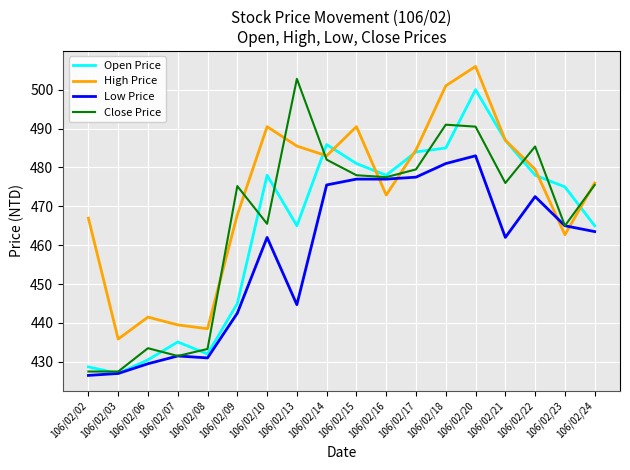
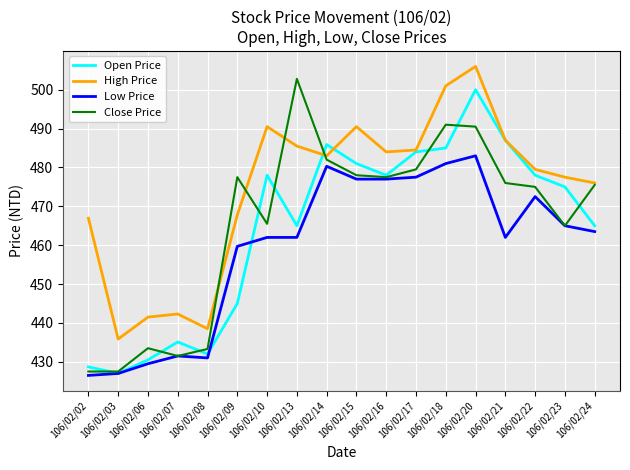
  {
    "Open Price": {
      "106/02/02": 429,
      "106/02/06": 431,
      "106/02/07": 435,
      "106/02/08": 432,
      "106/02/09": 445,
      "106/02/10": 478,
      "106/02/13": 465,
      "106/02/14": 486,
      "106/02/15": 481,
      "106/02/18": 485,
      "106/02/20": 500,
      "106/02/22": 478,
      "106/02/23": 475,
      "106/02/24": 465
    },
    "High Price": {
      "106/02/02": 467,
      "106/02/03": 436,
      "106/02/06": 442,
-     "106/02/07": 440,
+     "106/02/07": 442,
      "106/02/08": 439,
      "106/02/09": 468,
      "106/02/10": 491,
      "106/02/13": 486,
      "106/02/14": 483,
      "106/02/15": 491,
-     "106/02/16": 473,
+     "106/02/16": 484,
      "106/02/18": 501,
      "106/02/20": 506,
      "106/02/22": 480,
-     "106/02/23": 463
+     "106/02/23": 478
    },
    "Low Price": {
      "106/02/02": 427,
      "106/02/06": 430,
      "106/02/08": 431,
-     "106/02/09": 443,
+     "106/02/09": 460,
      "106/02/10": 462,
-     "106/02/13": 445,
-     "106/02/14": 476,
+     "106/02/13": 462,
+     "106/02/14": 480,
      "106/02/15": 477,
      "106/02/17": 478,
      "106/02/18": 481,
      "106/02/20": 483,
      "106/02/21": 462,
      "106/02/22": 473,
      "106/02/24": 464
    },
    "Close Price": {
      "106/02/02": 428,
      "106/02/06": 434,
      "106/02/08": 433,
-     "106/02/09": 475,
+     "106/02/09": 478,
      "106/02/10": 466,
      "106/02/13": 503,
      "106/02/14": 482,
      "106/02/15": 478,
      "106/02/17": 480,
      "106/02/18": 491,
      "106/02/20": 491,
      "106/02/21": 476,
-     "106/02/22": 485
+     "106/02/22": 475
    }
  }
